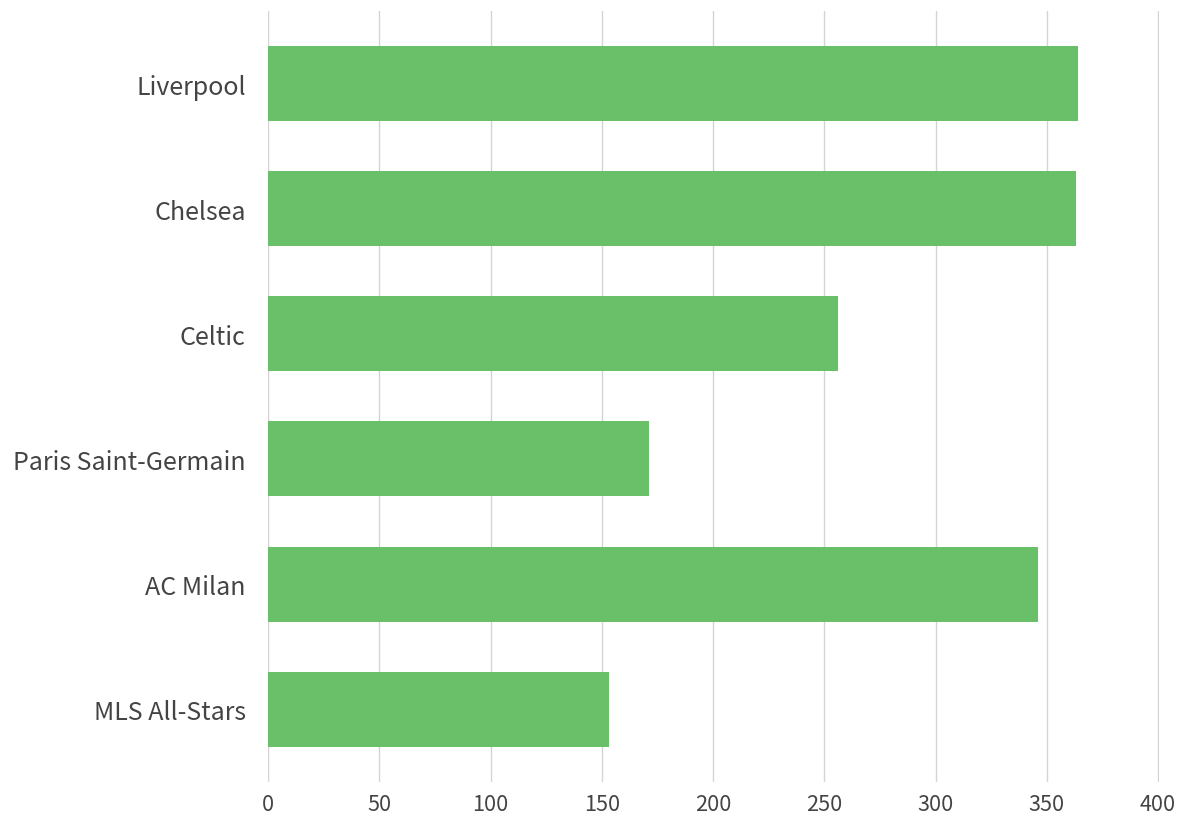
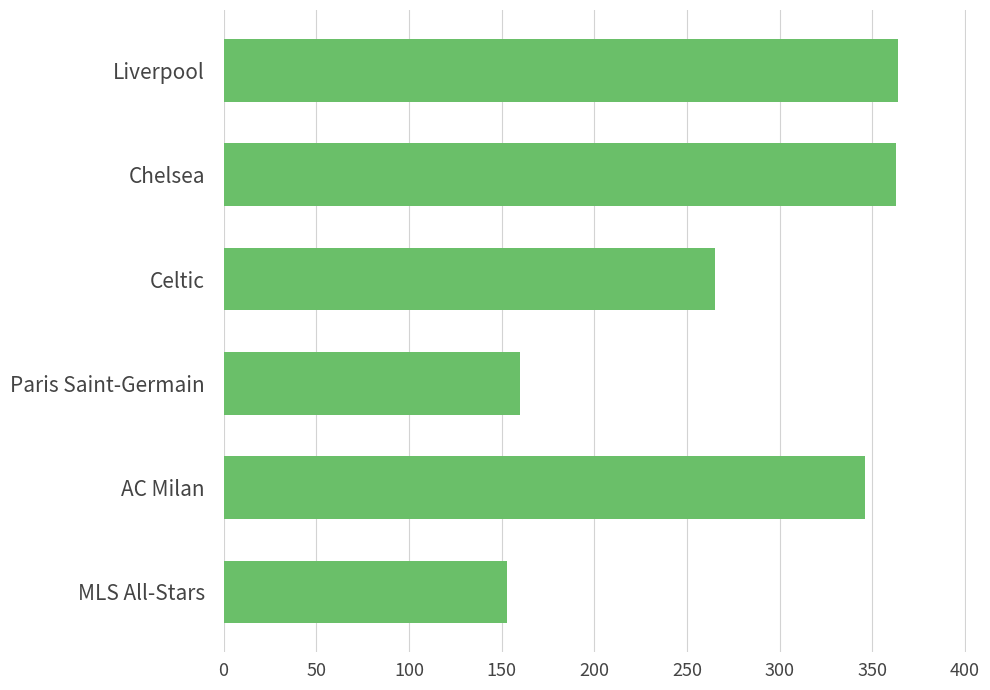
  {
    "Liverpool": 364,
    "Chelsea": 363,
-   "Celtic": 256,
-   "Paris Saint-Germain": 171,
+   "Celtic": 265,
+   "Paris Saint-Germain": 160,
    "AC Milan": 346,
    "MLS All-Stars": 153
  }
